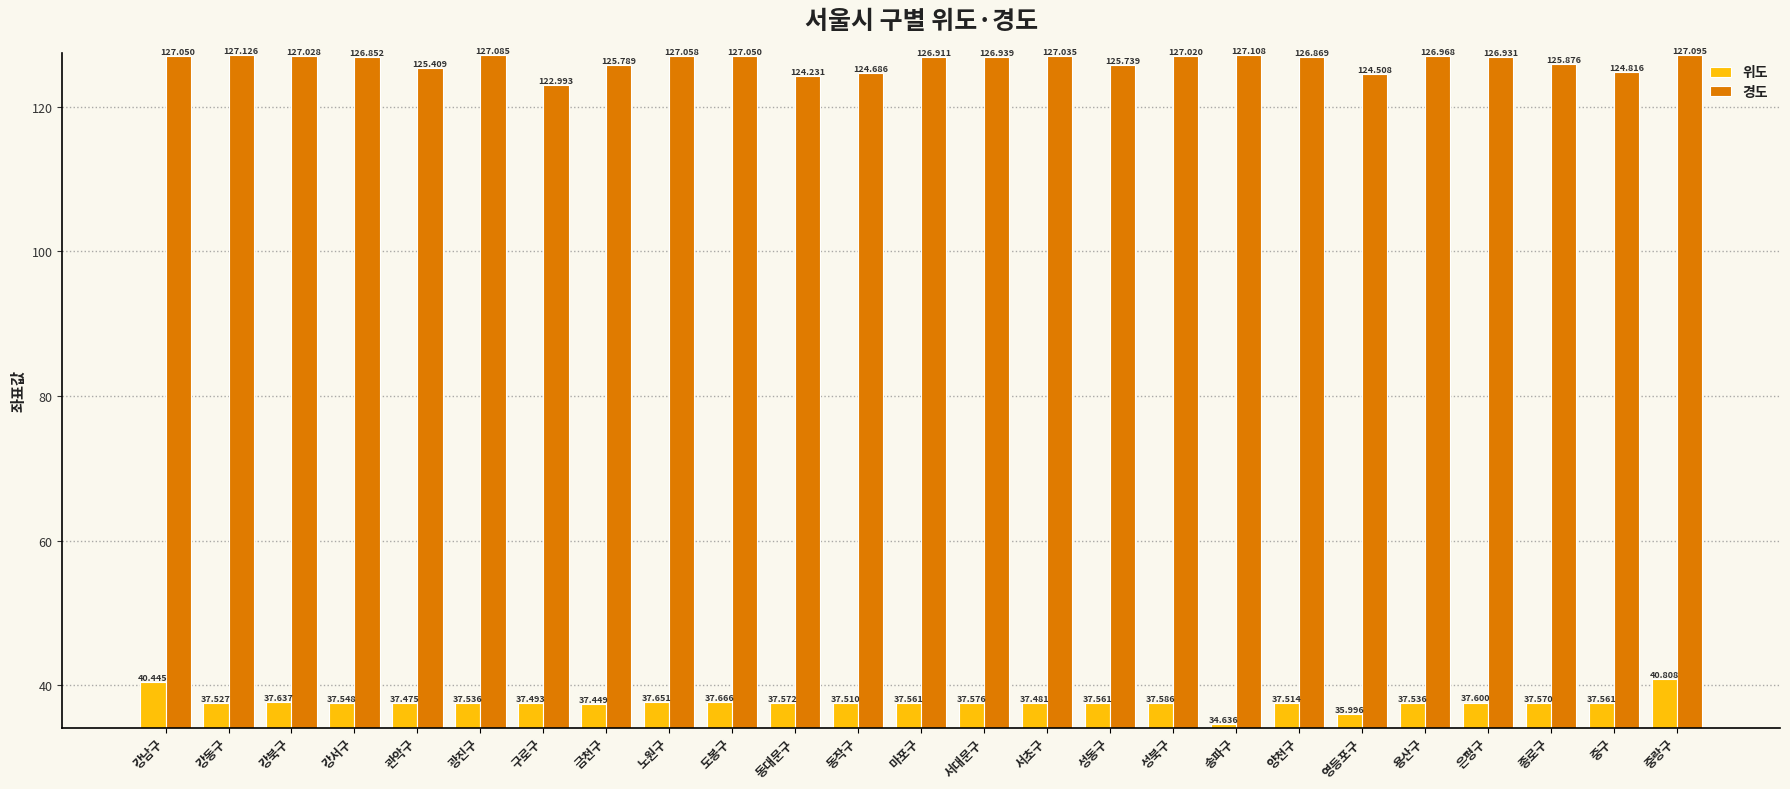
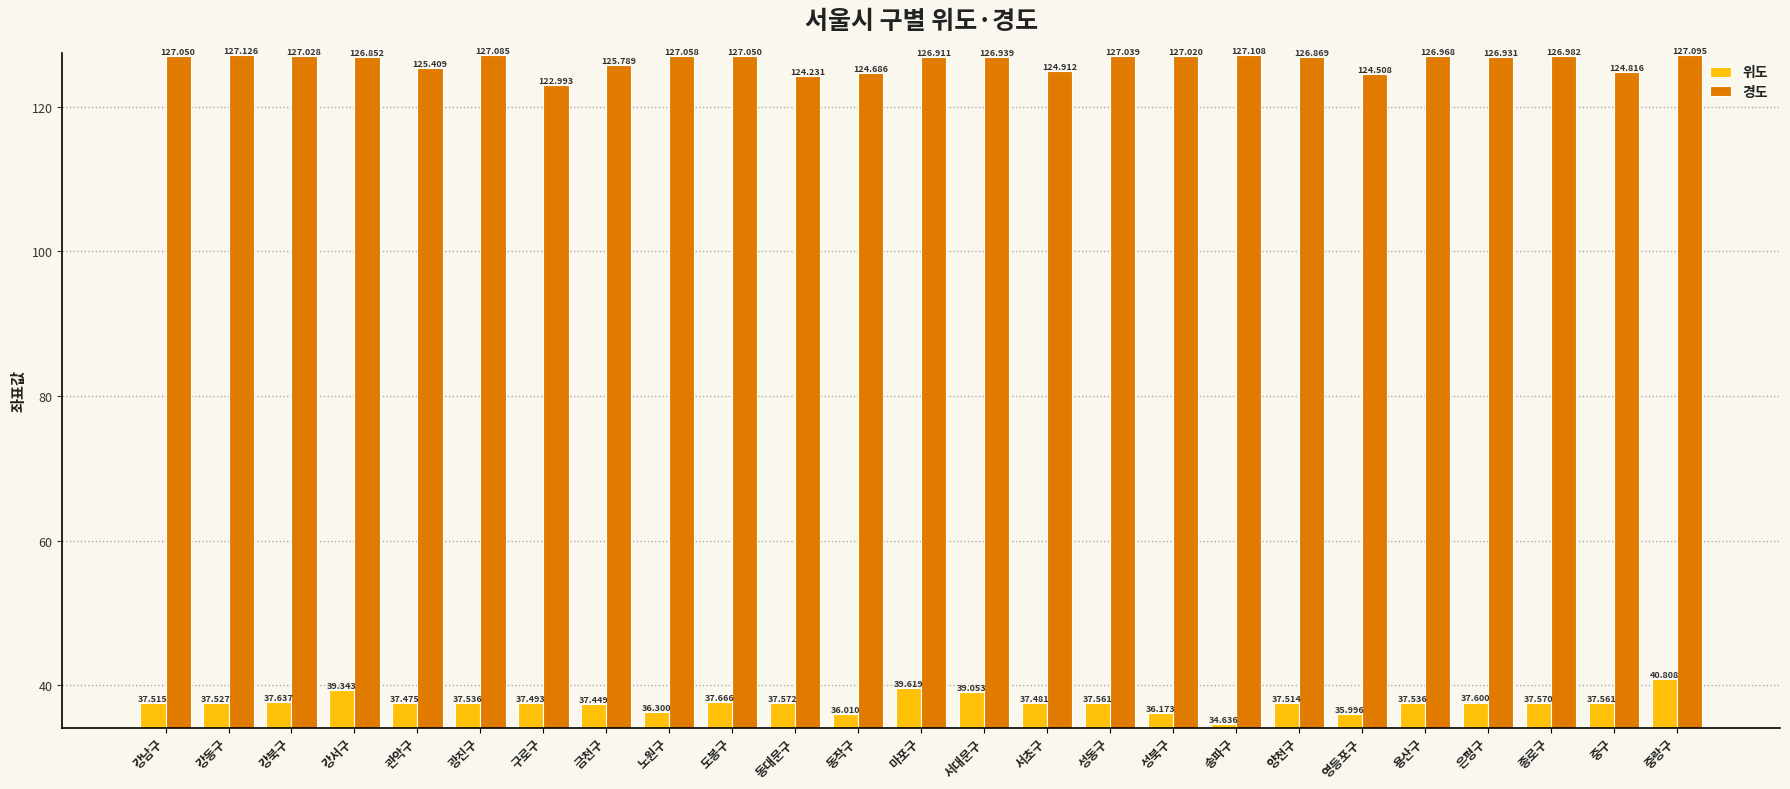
  {
    "위도": {
-     "강남구": 40.445,
+     "강남구": 37.515,
      "강동구": 37.527,
      "강북구": 37.637,
-     "강서구": 37.548,
+     "강서구": 39.343,
      "관악구": 37.475,
      "광진구": 37.536,
      "구로구": 37.493,
      "금천구": 37.449,
-     "노원구": 37.651,
+     "노원구": 36.300,
      "도봉구": 37.666,
      "동대문구": 37.572,
-     "동작구": 37.510,
-     "마포구": 37.561,
-     "서대문구": 37.576,
+     "동작구": 36.010,
+     "마포구": 39.619,
+     "서대문구": 39.053,
      "서초구": 37.481,
      "성동구": 37.561,
-     "성북구": 37.586,
+     "성북구": 36.173,
      "송파구": 34.636,
      "양천구": 37.514,
      "영등포구": 35.996,
      "용산구": 37.536,
      "은평구": 37.600,
      "종로구": 37.570,
      "중구": 37.561,
      "중랑구": 40.808
    },
    "경도": {
      "강남구": 127.050,
      "강동구": 127.126,
      "강북구": 127.028,
      "강서구": 126.852,
      "관악구": 125.409,
      "광진구": 127.085,
      "구로구": 122.993,
      "금천구": 125.789,
      "노원구": 127.058,
      "도봉구": 127.050,
      "동대문구": 124.231,
      "동작구": 124.686,
      "마포구": 126.911,
      "서대문구": 126.939,
-     "서초구": 127.035,
-     "성동구": 125.739,
+     "서초구": 124.912,
+     "성동구": 127.039,
      "성북구": 127.020,
      "송파구": 127.108,
      "양천구": 126.869,
      "영등포구": 124.508,
      "용산구": 126.968,
      "은평구": 126.931,
-     "종로구": 125.876,
+     "종로구": 126.982,
      "중구": 124.816,
      "중랑구": 127.095
    }
  }
